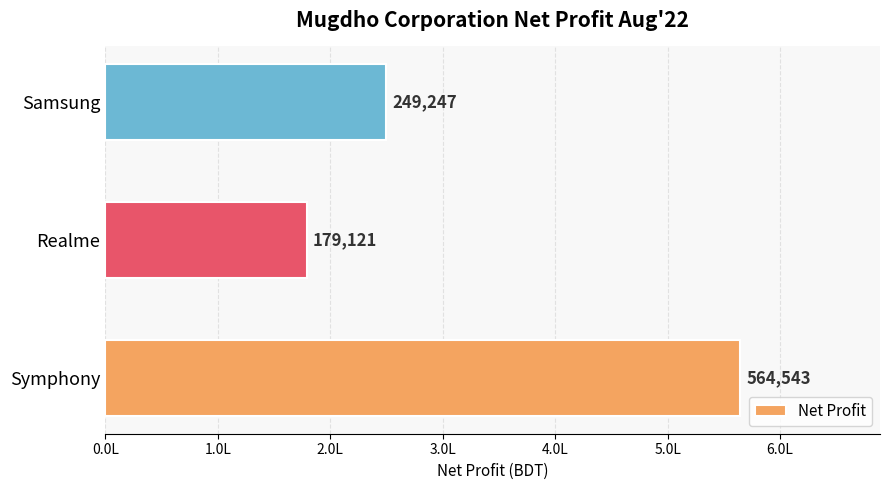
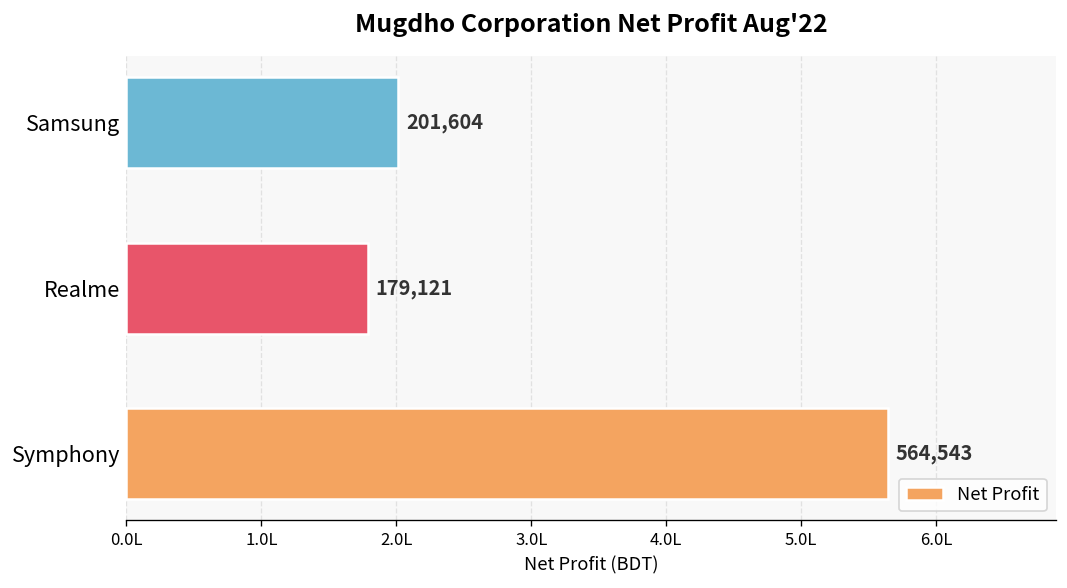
  {
-   "Samsung": "249,247",
+   "Samsung": "201,604",
    "Realme": "179,121",
    "Symphony": "564,543"
  }
